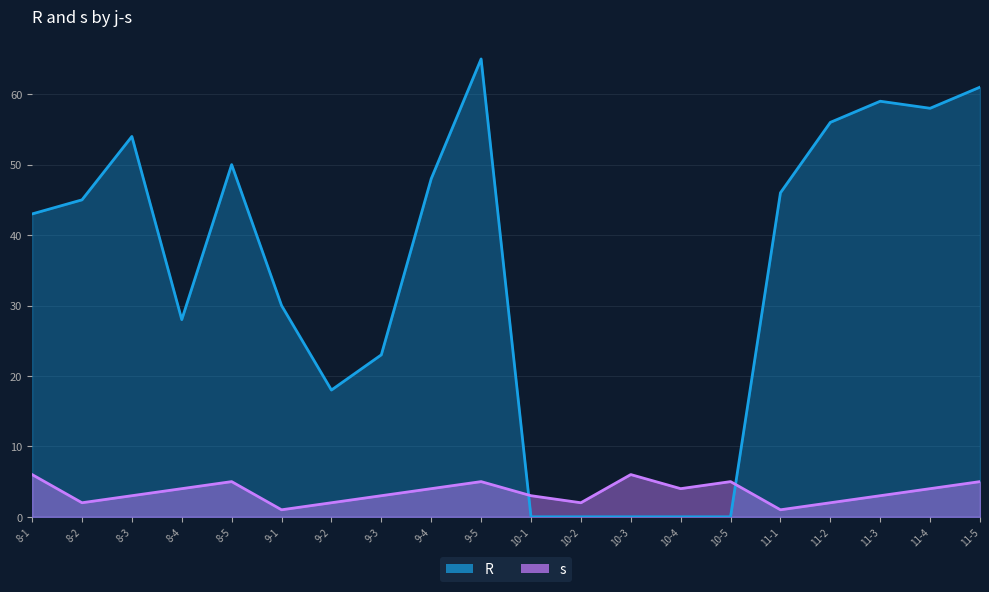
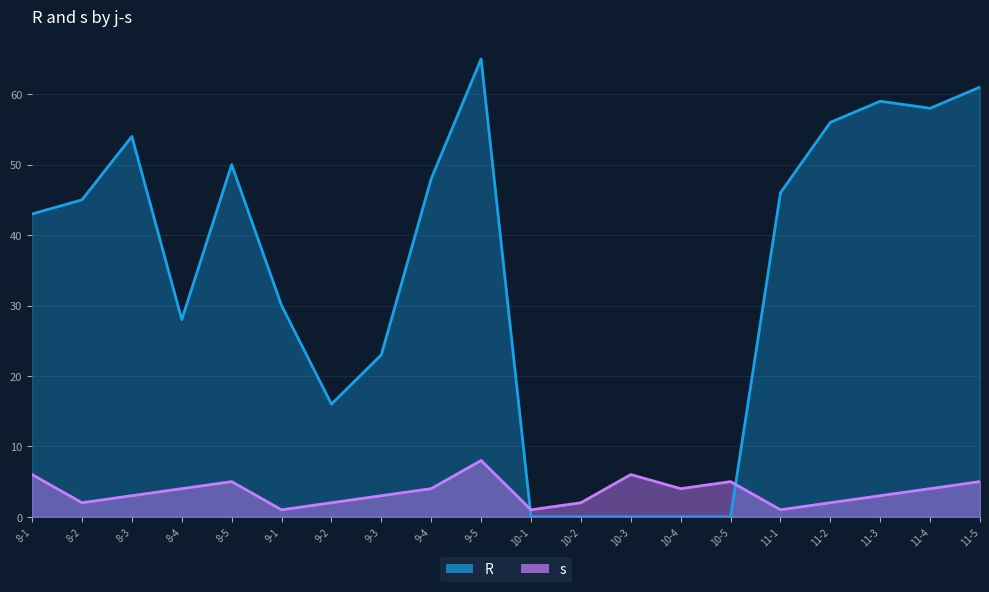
  {
    "R": {
      "8-1": 43,
      "8-2": 45,
      "8-3": 54,
      "8-4": 28,
      "8-5": 50,
      "9-1": 30,
-     "9-2": 18,
+     "9-2": 16,
      "9-3": 23,
      "9-4": 48,
      "9-5": 65,
      "10-1": 0,
      "10-2": 0,
      "10-3": 0,
      "10-4": 0,
      "10-5": 0,
      "11-1": 46,
      "11-2": 56,
      "11-3": 59,
      "11-4": 58,
      "11-5": 61
    },
    "s": {
      "8-1": 6,
      "8-2": 2,
      "8-3": 3,
      "8-4": 4,
      "8-5": 5,
      "9-1": 1,
      "9-2": 2,
      "9-3": 3,
      "9-4": 4,
-     "9-5": 5,
-     "10-1": 3,
+     "9-5": 8,
+     "10-1": 1,
      "10-2": 2,
      "10-3": 6,
      "10-4": 4,
      "10-5": 5,
      "11-1": 1,
      "11-2": 2,
      "11-3": 3,
      "11-4": 4,
      "11-5": 5
    }
  }
